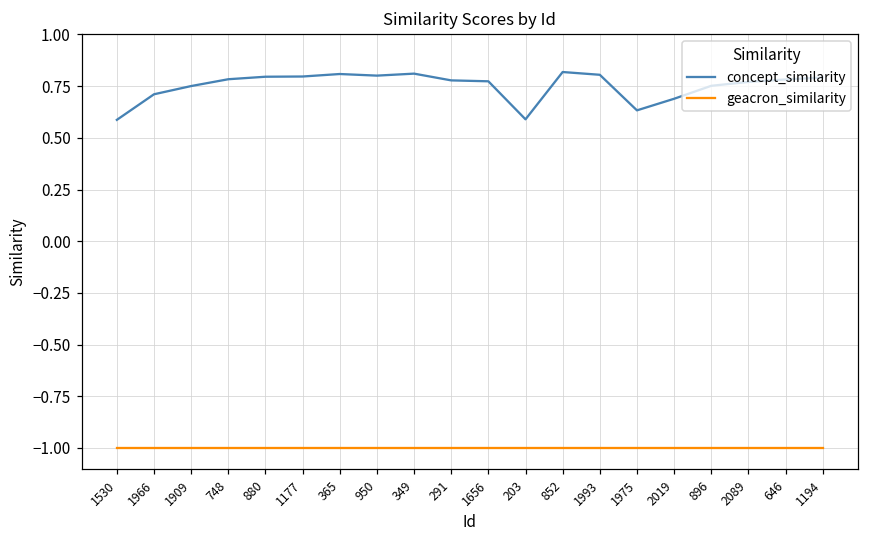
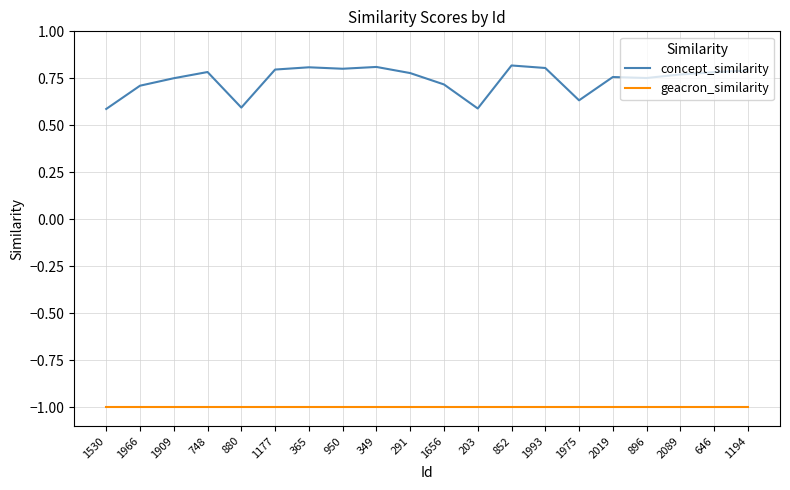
  {
    "concept_similarity": {
      "1530": 0.59,
      "1966": 0.71,
      "1909": 0.75,
      "748": 0.78,
-     "880": 0.80,
+     "880": 0.59,
      "1177": 0.80,
      "365": 0.81,
      "950": 0.80,
      "349": 0.81,
      "291": 0.78,
-     "1656": 0.77,
+     "1656": 0.72,
      "203": 0.59,
      "852": 0.82,
      "1993": 0.80,
      "1975": 0.63,
-     "2019": 0.69
+     "2019": 0.76
    },
    "geacron_similarity": {
      "1530": -1.00,
      "1966": -1.00,
      "1909": -1.00,
      "748": -1.00,
      "880": -1.00,
      "1177": -1.00,
      "365": -1.00,
      "950": -1.00,
      "349": -1.00,
      "291": -1.00,
      "1656": -1.00,
      "203": -1.00,
      "852": -1.00,
      "1993": -1.00,
      "1975": -1.00,
      "2019": -1.00,
      "896": -1.00,
      "2089": -1.00,
      "646": -1.00,
      "1194": -1.00
    }
  }
